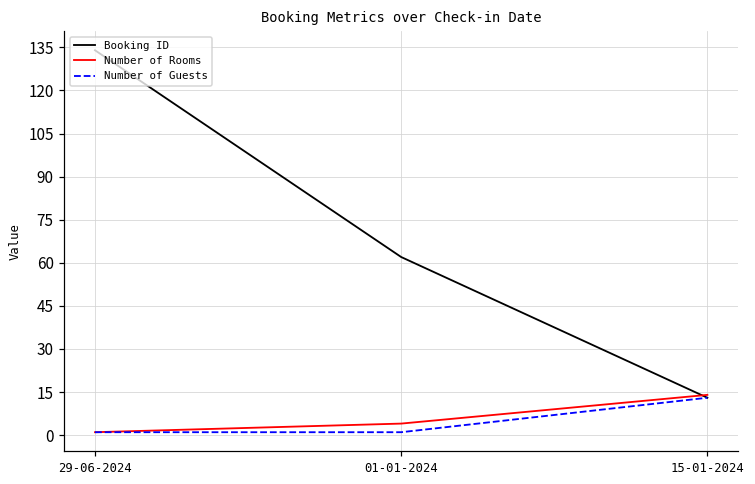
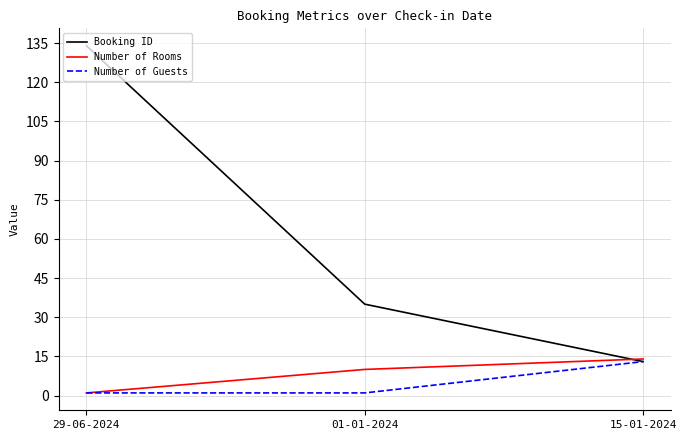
  {
    "Booking ID": {
-     "01-01-2024": 62
+     "01-01-2024": 35
    },
    "Number of Rooms": {
-     "01-01-2024": 4,
+     "01-01-2024": 10,
      "15-01-2024": 14
    },
    "Number of Guests": {
      "01-01-2024": 1
    }
  }
